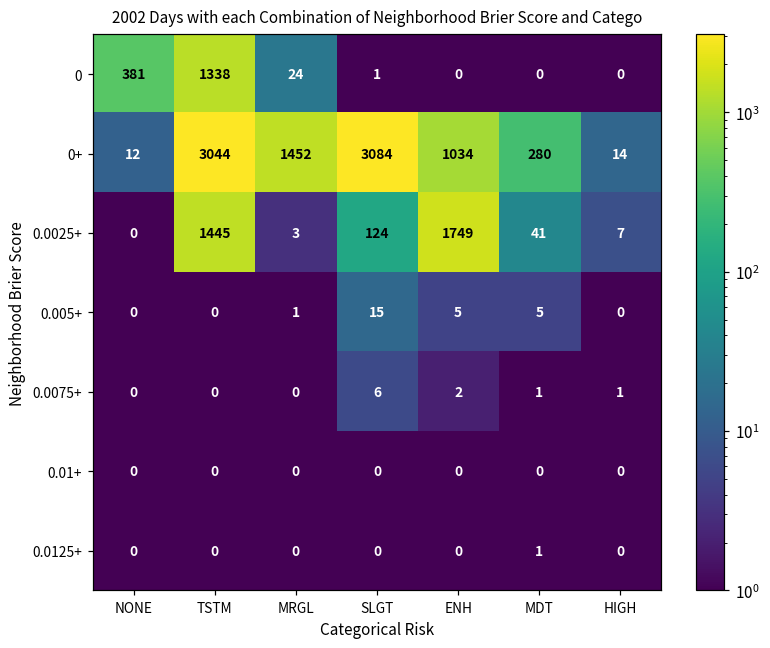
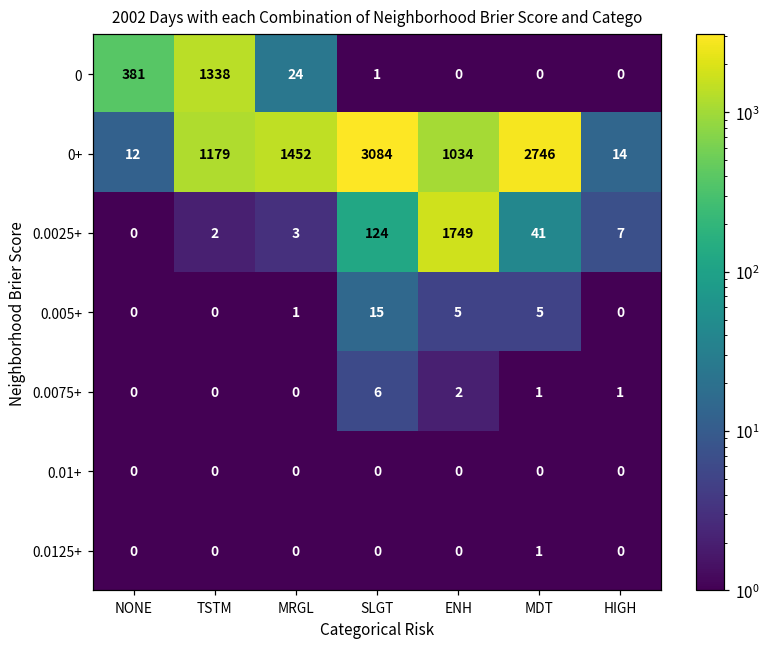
  {
    "0": {
      "NONE": 381,
      "TSTM": 1338,
      "MRGL": 24,
      "SLGT": 1,
      "ENH": 0,
      "MDT": 0,
      "HIGH": 0
    },
    "0+": {
      "NONE": 12,
-     "TSTM": 3044,
+     "TSTM": 1179,
      "MRGL": 1452,
      "SLGT": 3084,
      "ENH": 1034,
-     "MDT": 280,
+     "MDT": 2746,
      "HIGH": 14
    },
    "0.0025+": {
      "NONE": 0,
-     "TSTM": 1445,
+     "TSTM": 2,
      "MRGL": 3,
      "SLGT": 124,
      "ENH": 1749,
      "MDT": 41,
      "HIGH": 7
    },
    "0.005+": {
      "NONE": 0,
      "TSTM": 0,
      "MRGL": 1,
      "SLGT": 15,
      "ENH": 5,
      "MDT": 5,
      "HIGH": 0
    },
    "0.0075+": {
      "NONE": 0,
      "TSTM": 0,
      "MRGL": 0,
      "SLGT": 6,
      "ENH": 2,
      "MDT": 1,
      "HIGH": 1
    },
    "0.01+": {
      "NONE": 0,
      "TSTM": 0,
      "MRGL": 0,
      "SLGT": 0,
      "ENH": 0,
      "MDT": 0,
      "HIGH": 0
    },
    "0.0125+": {
      "NONE": 0,
      "TSTM": 0,
      "MRGL": 0,
      "SLGT": 0,
      "ENH": 0,
      "MDT": 1,
      "HIGH": 0
    }
  }
